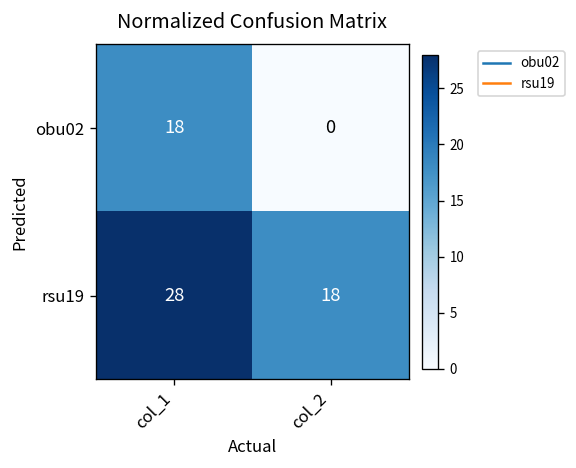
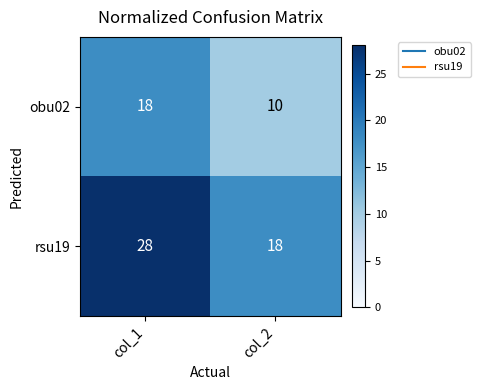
  {
    "obu02": {
      "col_1": 18,
-     "col_2": 0
+     "col_2": 10
    },
    "rsu19": {
      "col_1": 28,
      "col_2": 18
    }
  }
